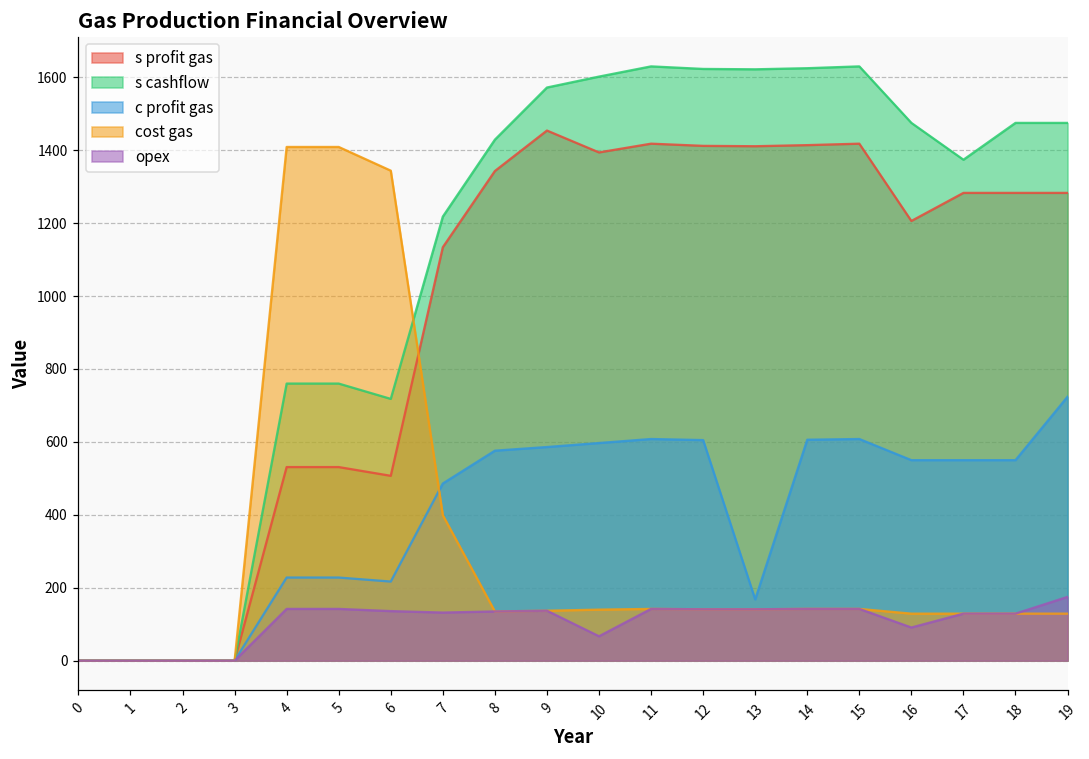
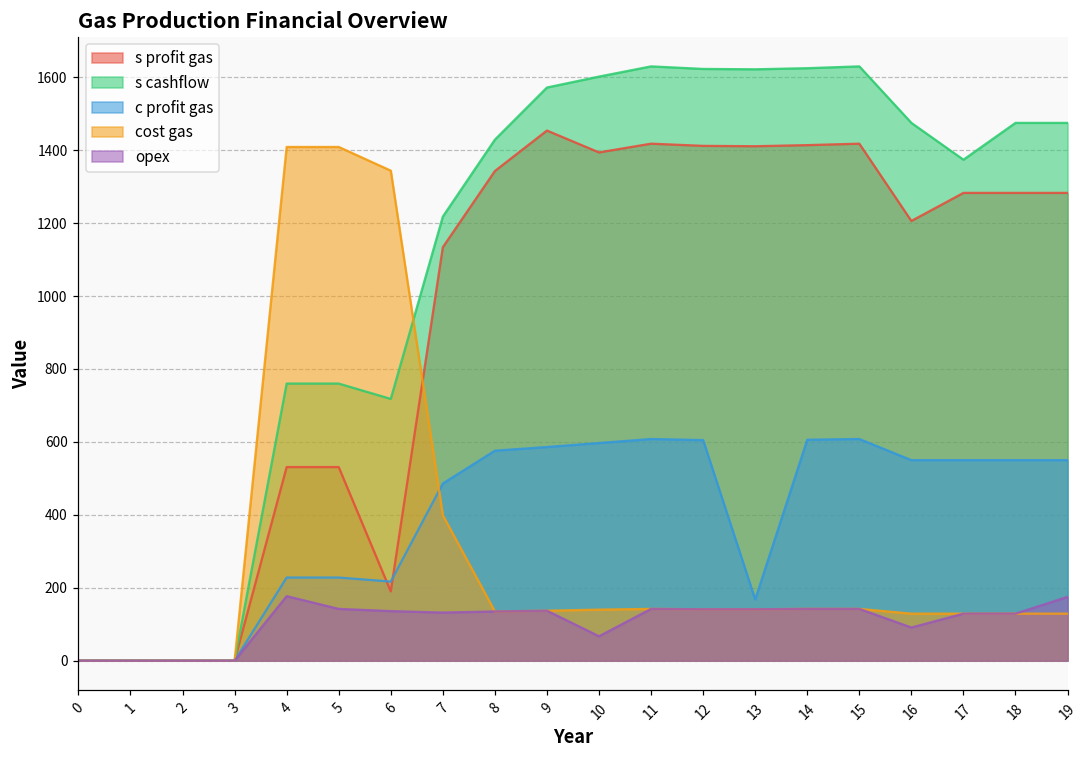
  {
    "s profit gas": {
      "4": 530,
      "5": 530,
-     "6": 510,
+     "6": 190,
      "7": 1130,
      "8": 1340,
      "9": 1450,
      "10": 1390,
      "11": 1420,
      "12": 1410,
      "13": 1410,
      "14": 1410,
      "15": 1420,
      "16": 1210,
      "17": 1280,
      "18": 1280,
      "19": 1280
    },
    "s cashflow": {
      "4": 760,
      "5": 760,
      "6": 720,
      "7": 1220,
      "8": 1430,
      "9": 1570,
      "10": 1600,
      "11": 1630,
      "12": 1620,
      "13": 1620,
      "14": 1630,
      "15": 1630,
      "16": 1480,
      "17": 1370,
      "18": 1480,
      "19": 1480
    },
    "c profit gas": {
      "4": 230,
      "5": 230,
      "6": 220,
      "7": 490,
      "8": 580,
      "9": 590,
      "10": 600,
      "11": 610,
      "12": 610,
      "13": 170,
      "14": 610,
      "15": 610,
      "16": 550,
      "17": 550,
      "18": 550,
-     "19": 720
+     "19": 550
    },
    "cost gas": {
      "4": 1410,
      "5": 1410,
      "6": 1340,
      "7": 400,
      "10": 140,
      "16": 130,
      "19": 130
    },
    "opex": {
-     "4": 140,
+     "4": 180,
      "5": 140,
      "6": 140,
      "7": 130,
      "10": 70,
      "16": 90,
      "19": 180
    }
  }
